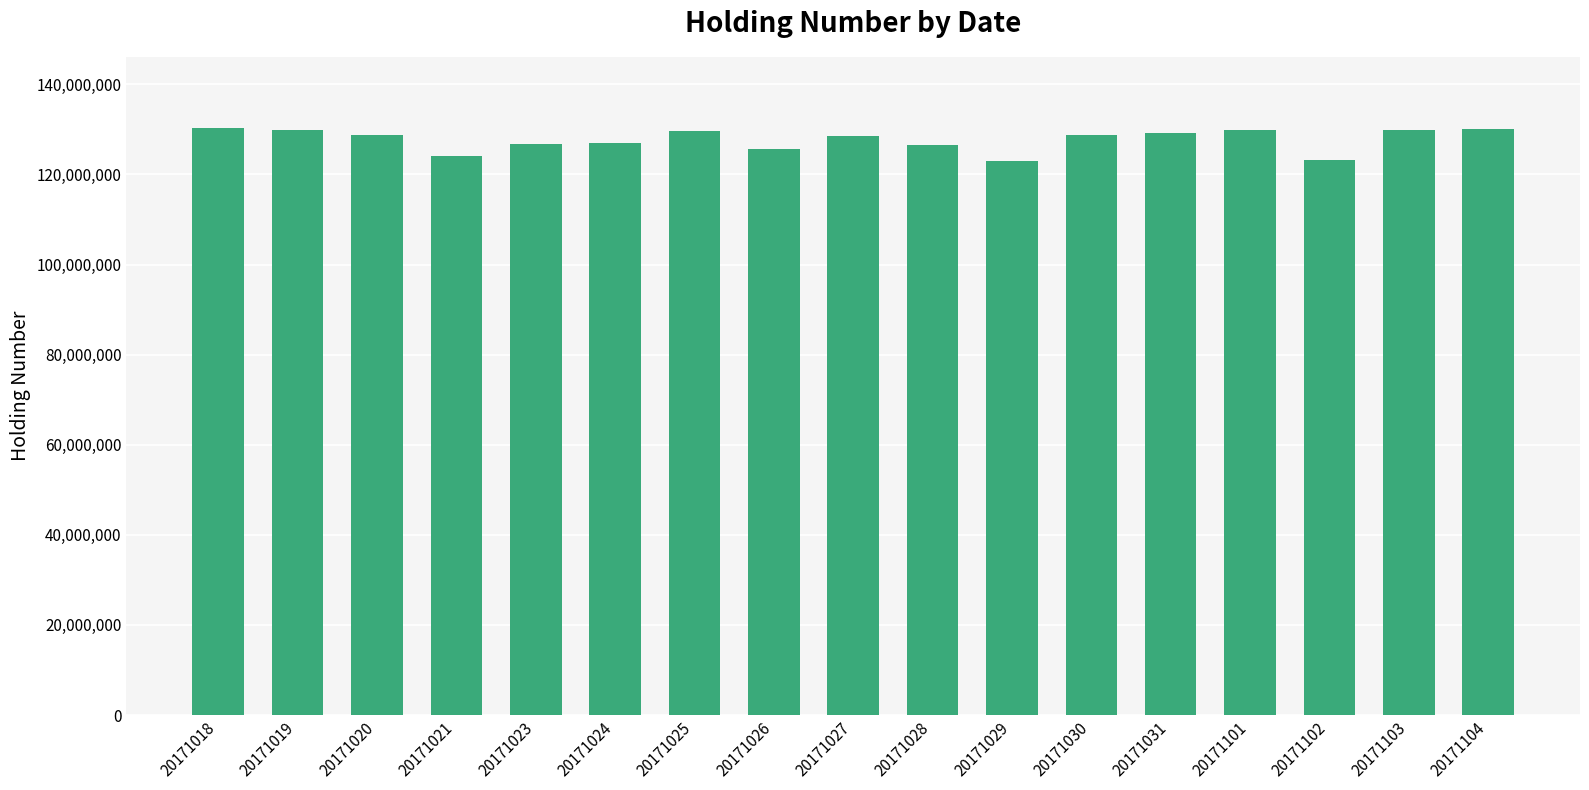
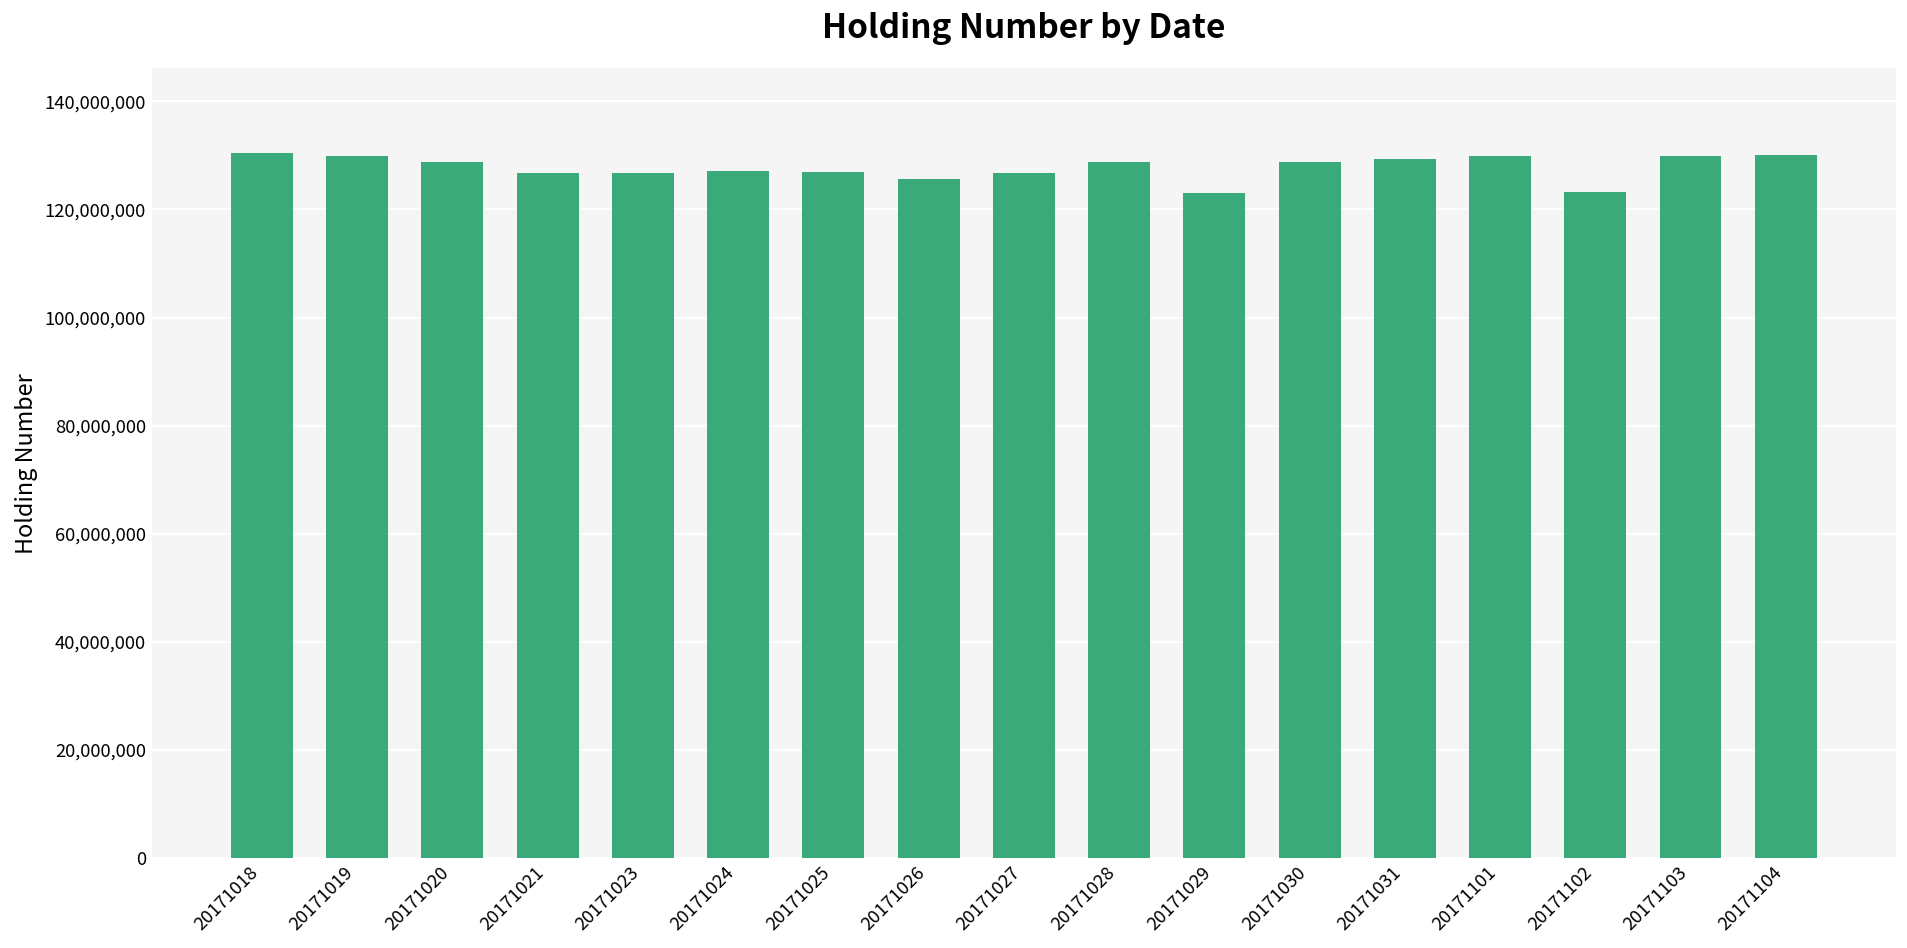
  {
    "20171018": "130,000,000",
    "20171019": "130,000,000",
    "20171020": "129,000,000",
-   "20171021": "124,000,000",
+   "20171021": "127,000,000",
    "20171023": "127,000,000",
    "20171024": "127,000,000",
-   "20171025": "130,000,000",
+   "20171025": "127,000,000",
    "20171026": "126,000,000",
-   "20171027": "129,000,000",
-   "20171028": "127,000,000",
+   "20171027": "127,000,000",
+   "20171028": "129,000,000",
    "20171029": "123,000,000",
    "20171030": "129,000,000",
    "20171031": "129,000,000",
    "20171101": "130,000,000",
    "20171102": "123,000,000",
    "20171103": "130,000,000",
    "20171104": "130,000,000"
  }
